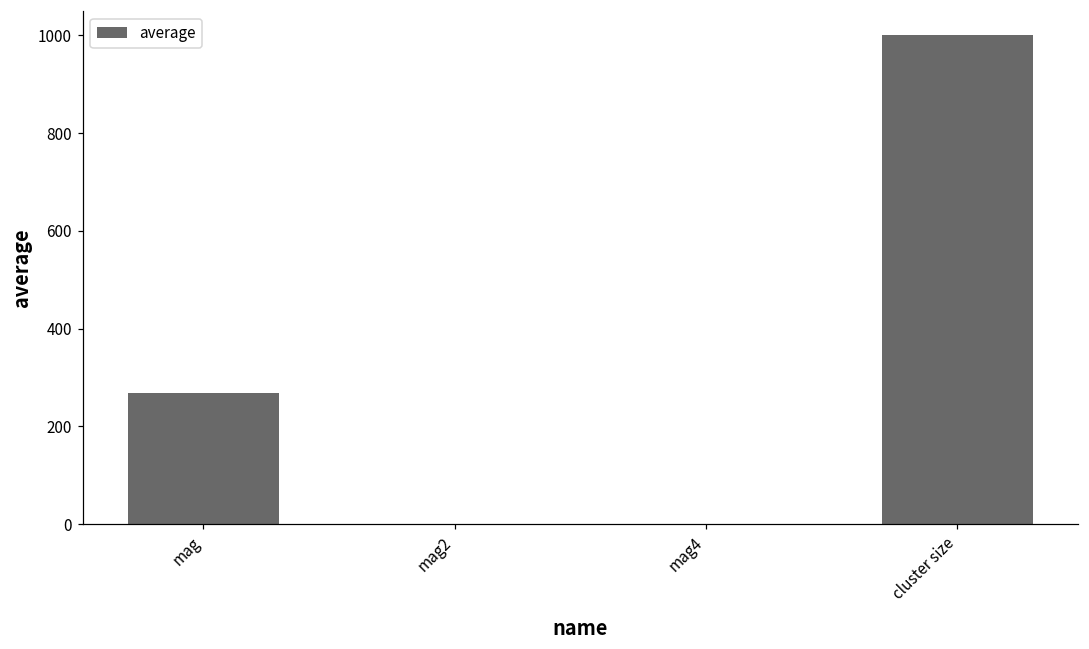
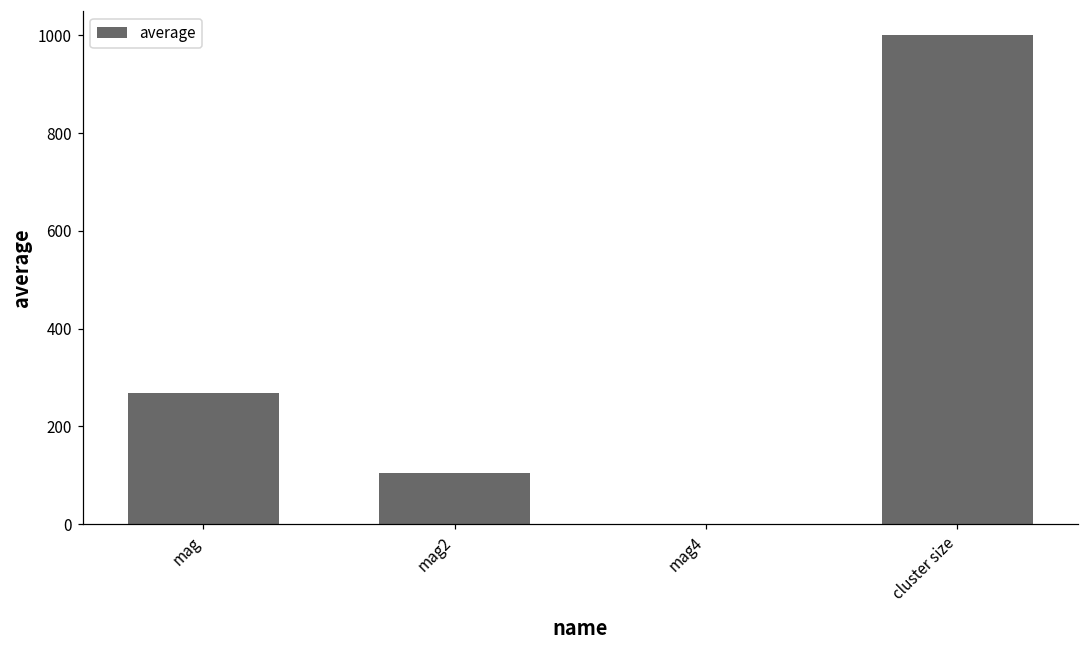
  {
    "mag": 270,
-   "mag2": 0,
+   "mag2": 110,
    "cluster size": 1000
  }
